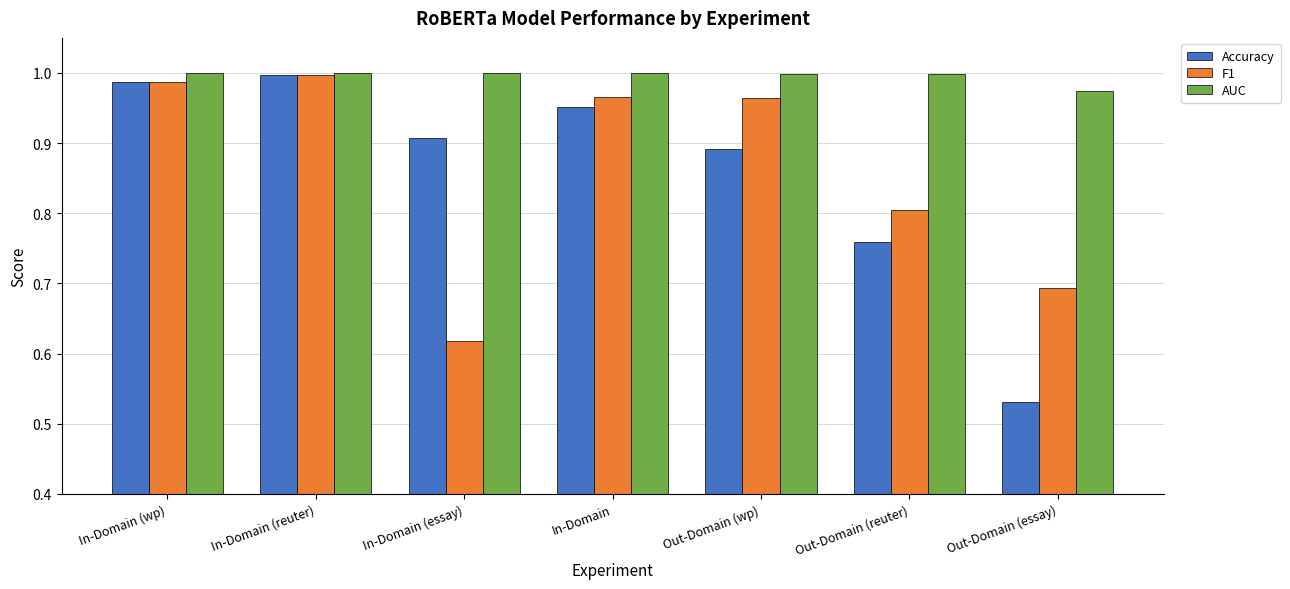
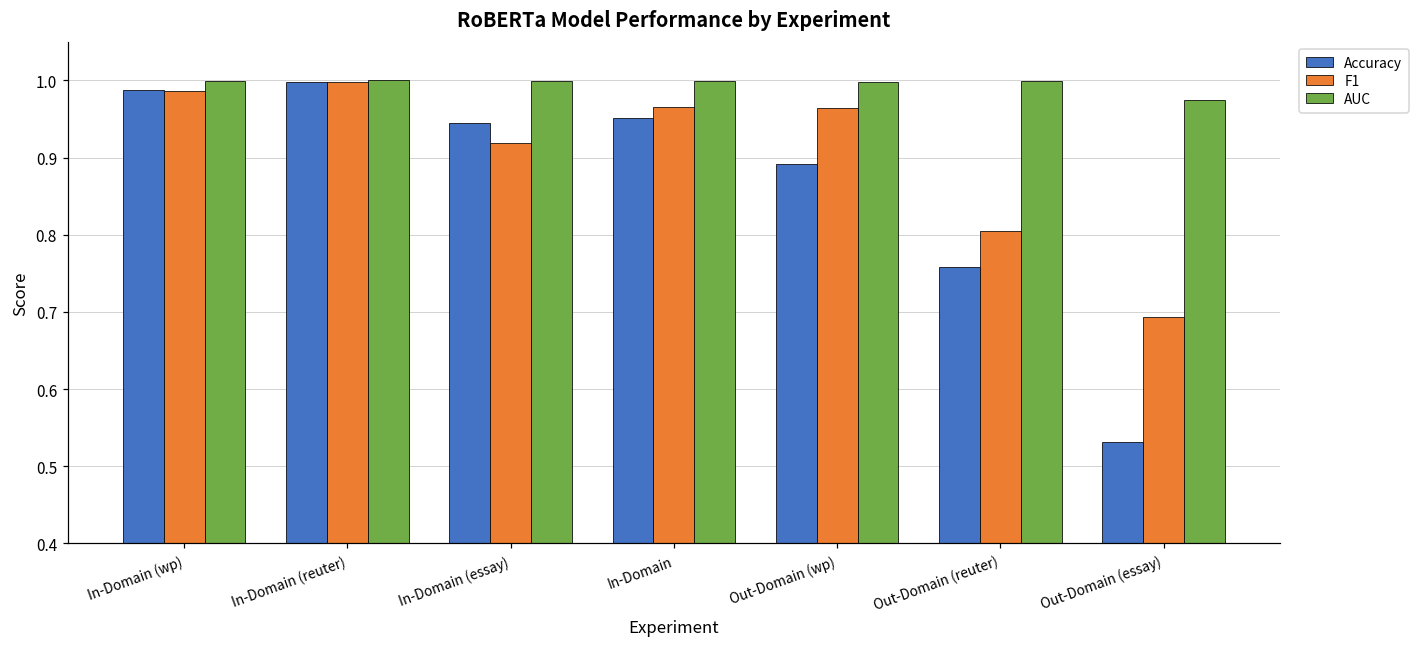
  {
    "Accuracy": {
      "In-Domain (wp)": 0.99,
      "In-Domain (reuter)": 1.00,
-     "In-Domain (essay)": 0.91,
+     "In-Domain (essay)": 0.94,
      "In-Domain": 0.95,
      "Out-Domain (wp)": 0.89,
      "Out-Domain (reuter)": 0.76,
      "Out-Domain (essay)": 0.53
    },
    "F1": {
      "In-Domain (wp)": 0.99,
      "In-Domain (reuter)": 1.00,
-     "In-Domain (essay)": 0.62,
+     "In-Domain (essay)": 0.92,
      "In-Domain": 0.97,
      "Out-Domain (wp)": 0.96,
      "Out-Domain (reuter)": 0.81,
      "Out-Domain (essay)": 0.69
    },
    "AUC": {
      "In-Domain (wp)": 1.00,
      "In-Domain (reuter)": 1.00,
      "In-Domain (essay)": 1.00,
      "In-Domain": 1.00,
      "Out-Domain (wp)": 1.00,
      "Out-Domain (reuter)": 1.00,
      "Out-Domain (essay)": 0.97
    }
  }
